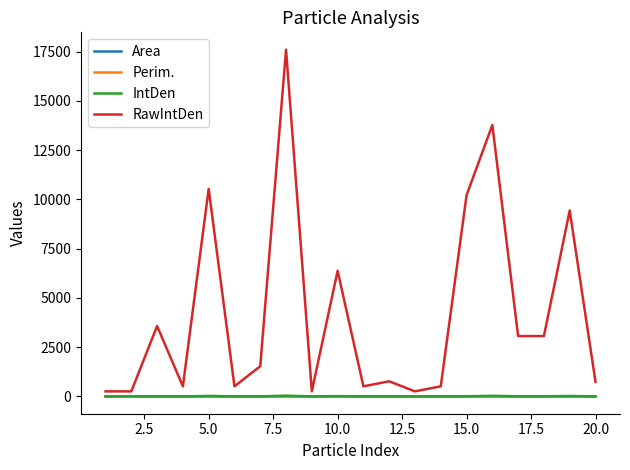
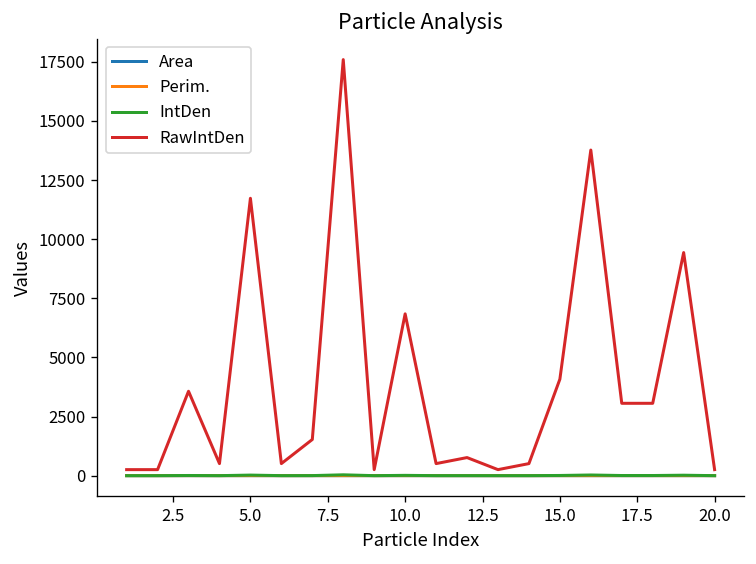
  {
    "IntDen": {
      "5.0": 0,
      "10.0": 0,
      "15.0": 0,
      "20.0": 0
    },
    "RawIntDen": {
-     "5.0": 10500,
-     "10.0": 6400,
-     "15.0": 10200,
-     "20.0": 700
+     "5.0": 11700,
+     "10.0": 6800,
+     "15.0": 4100,
+     "20.0": 300
    }
  }
